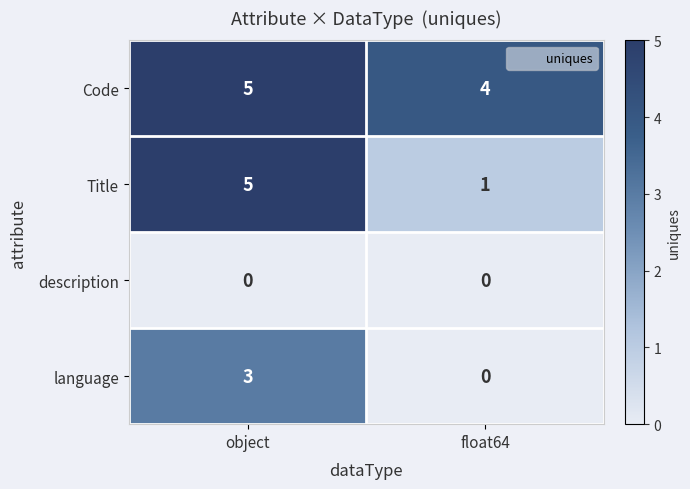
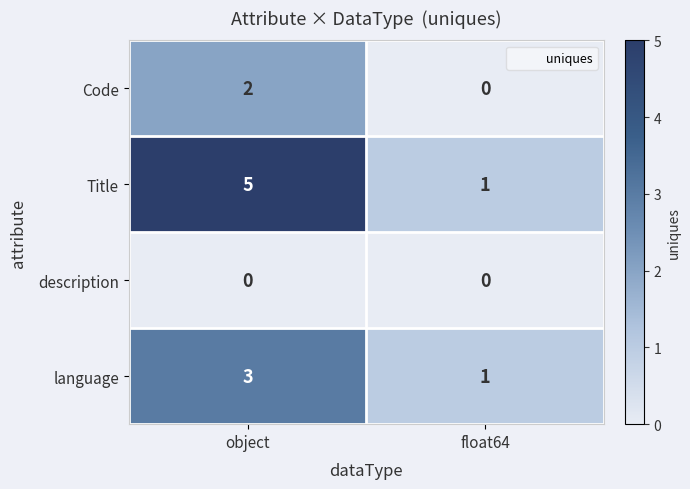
  {
    "Code": {
-     "object": 5,
-     "float64": 4
+     "object": 2,
+     "float64": 0
    },
    "Title": {
      "object": 5,
      "float64": 1
    },
    "description": {
      "object": 0,
      "float64": 0
    },
    "language": {
      "object": 3,
-     "float64": 0
+     "float64": 1
    }
  }
